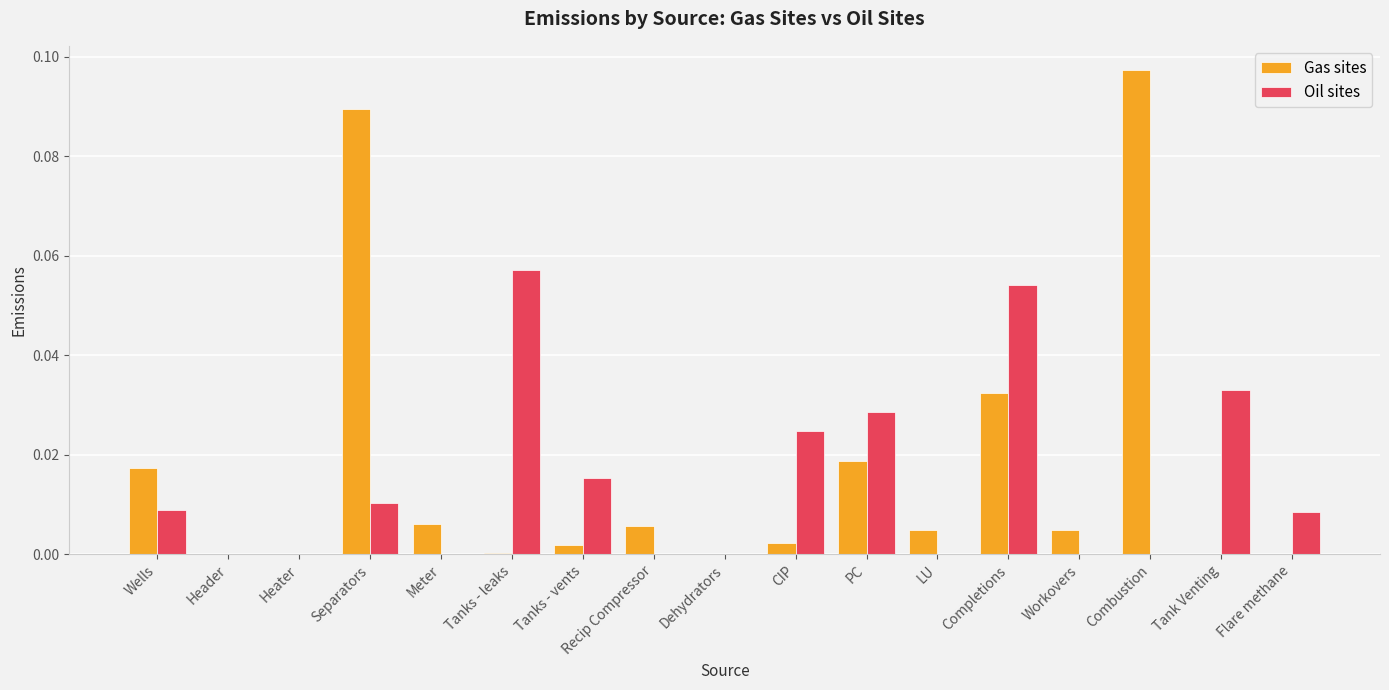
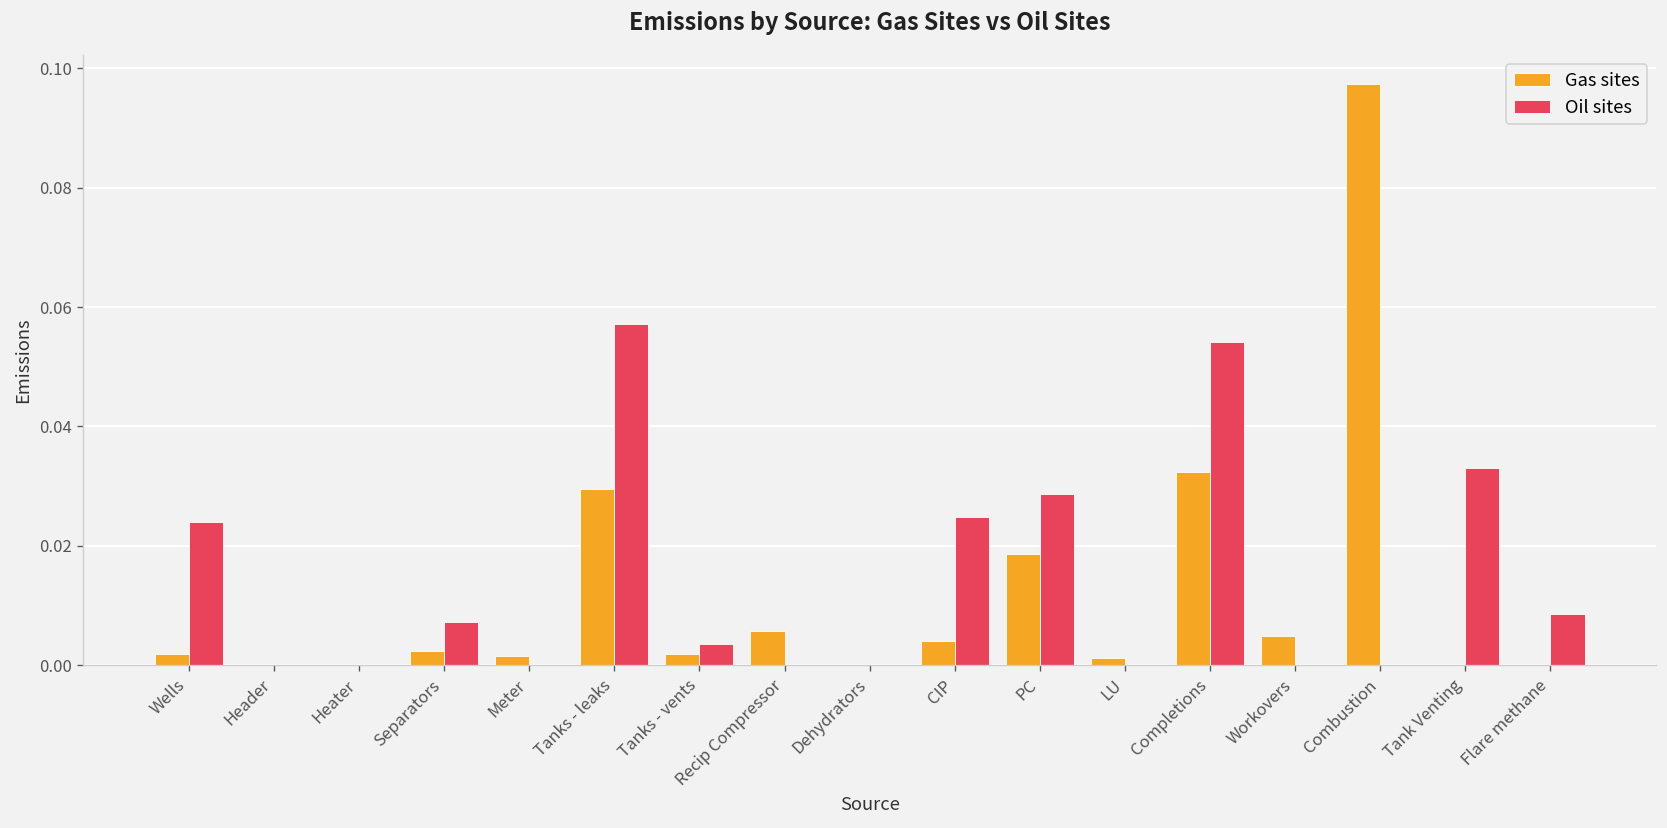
  {
    "Gas sites": {
-     "Wells": 0.017,
+     "Wells": 0.002,
      "Header": 0.000,
-     "Separators": 0.089,
-     "Meter": 0.006,
-     "Tanks - leaks": 0.000,
+     "Separators": 0.002,
+     "Meter": 0.001,
+     "Tanks - leaks": 0.030,
      "Tanks - vents": 0.002,
      "Recip Compressor": 0.006,
-     "CIP": 0.002,
+     "CIP": 0.004,
      "PC": 0.019,
-     "LU": 0.005,
+     "LU": 0.001,
      "Completions": 0.032,
      "Workovers": 0.005,
      "Combustion": 0.097,
      "Flare methane": 0.000
    },
    "Oil sites": {
-     "Wells": 0.009,
+     "Wells": 0.024,
      "Header": 0.000,
-     "Separators": 0.010,
+     "Separators": 0.007,
      "Meter": 0.000,
      "Tanks - leaks": 0.057,
-     "Tanks - vents": 0.015,
+     "Tanks - vents": 0.004,
      "Recip Compressor": 0.000,
      "Dehydrators": 0.000,
      "CIP": 0.025,
      "PC": 0.029,
      "LU": 0.000,
      "Completions": 0.054,
      "Workovers": 0.000,
      "Combustion": 0.000,
      "Tank Venting": 0.033,
      "Flare methane": 0.009
    }
  }
